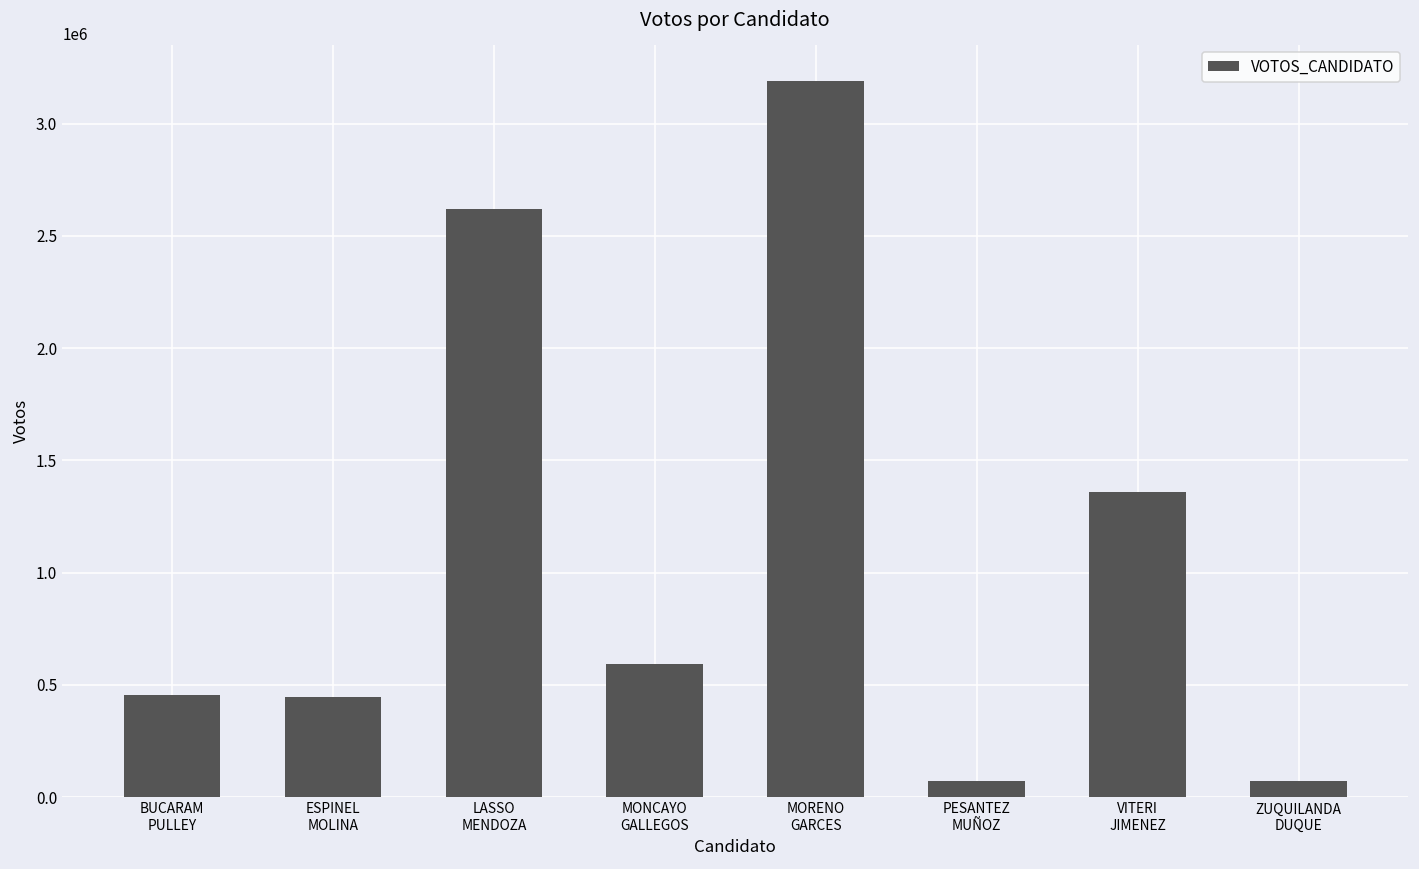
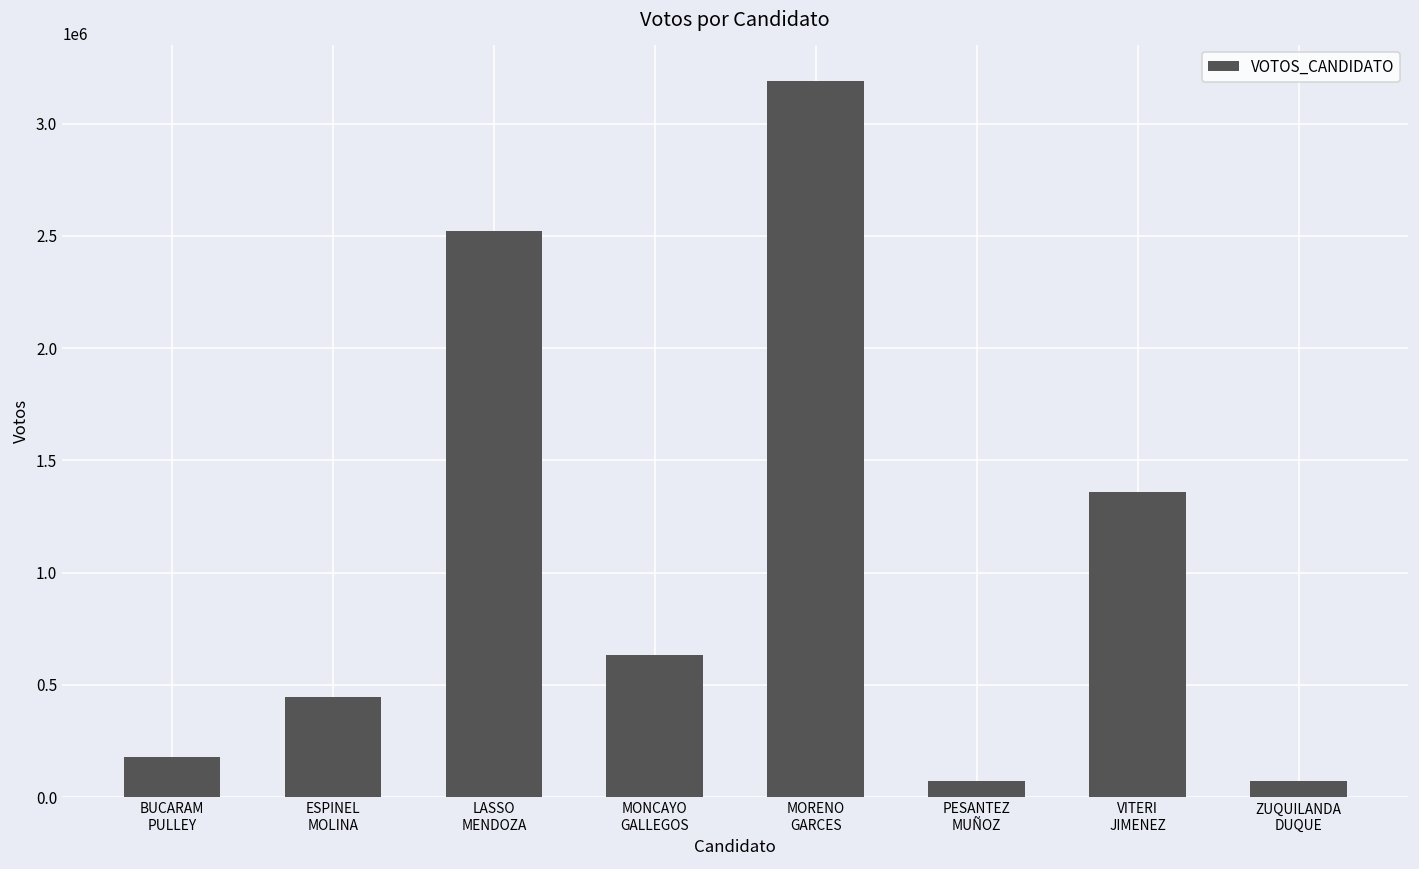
  {
-   "BUCARAM PULLEY": 460000,
+   "BUCARAM PULLEY": 180000,
    "ESPINEL MOLINA": 450000,
-   "LASSO MENDOZA": 2620000,
-   "MONCAYO GALLEGOS": 590000,
+   "LASSO MENDOZA": 2520000,
+   "MONCAYO GALLEGOS": 630000,
    "MORENO GARCES": 3190000,
    "PESANTEZ MUÑOZ": 70000,
    "VITERI JIMENEZ": 1360000,
    "ZUQUILANDA DUQUE": 70000
  }
